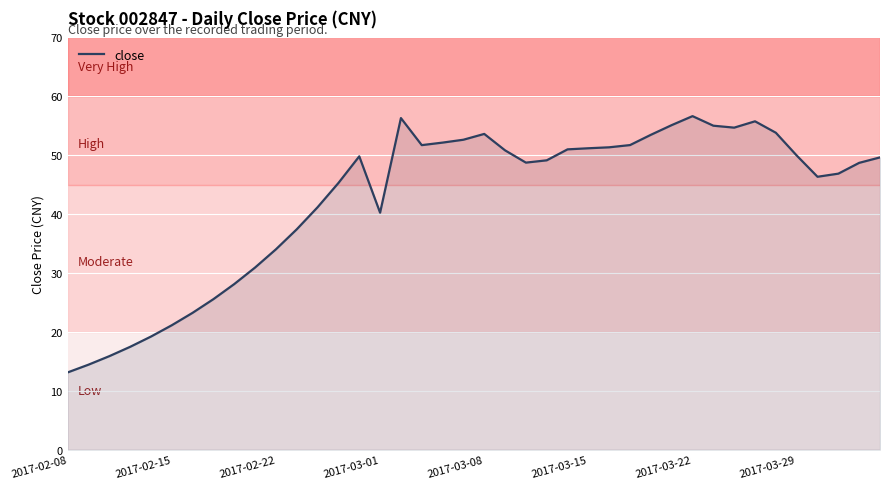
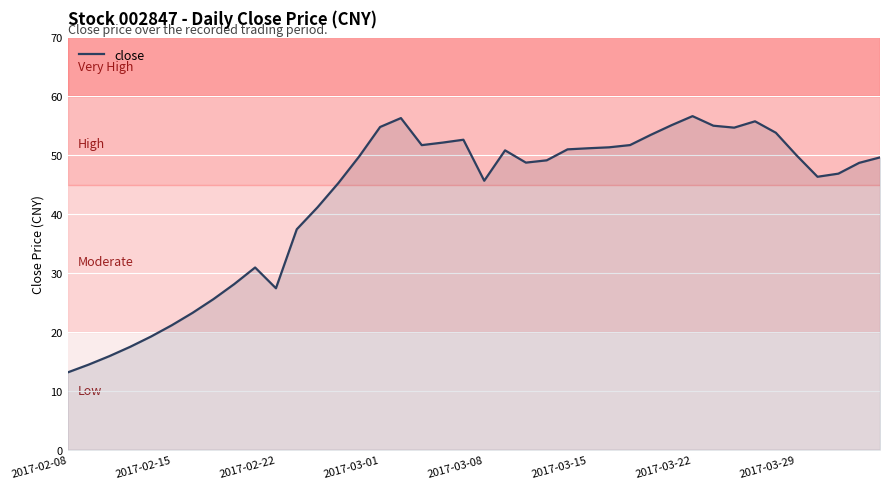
  {
    "2017-02-08": 13,
    "2017-02-15": 21,
-   "2017-02-22": 34,
-   "2017-03-01": 40,
-   "2017-03-08": 54,
+   "2017-02-22": 27,
+   "2017-03-01": 55,
+   "2017-03-08": 46,
    "2017-03-15": 51,
    "2017-03-22": 57,
    "2017-03-29": 50
  }
